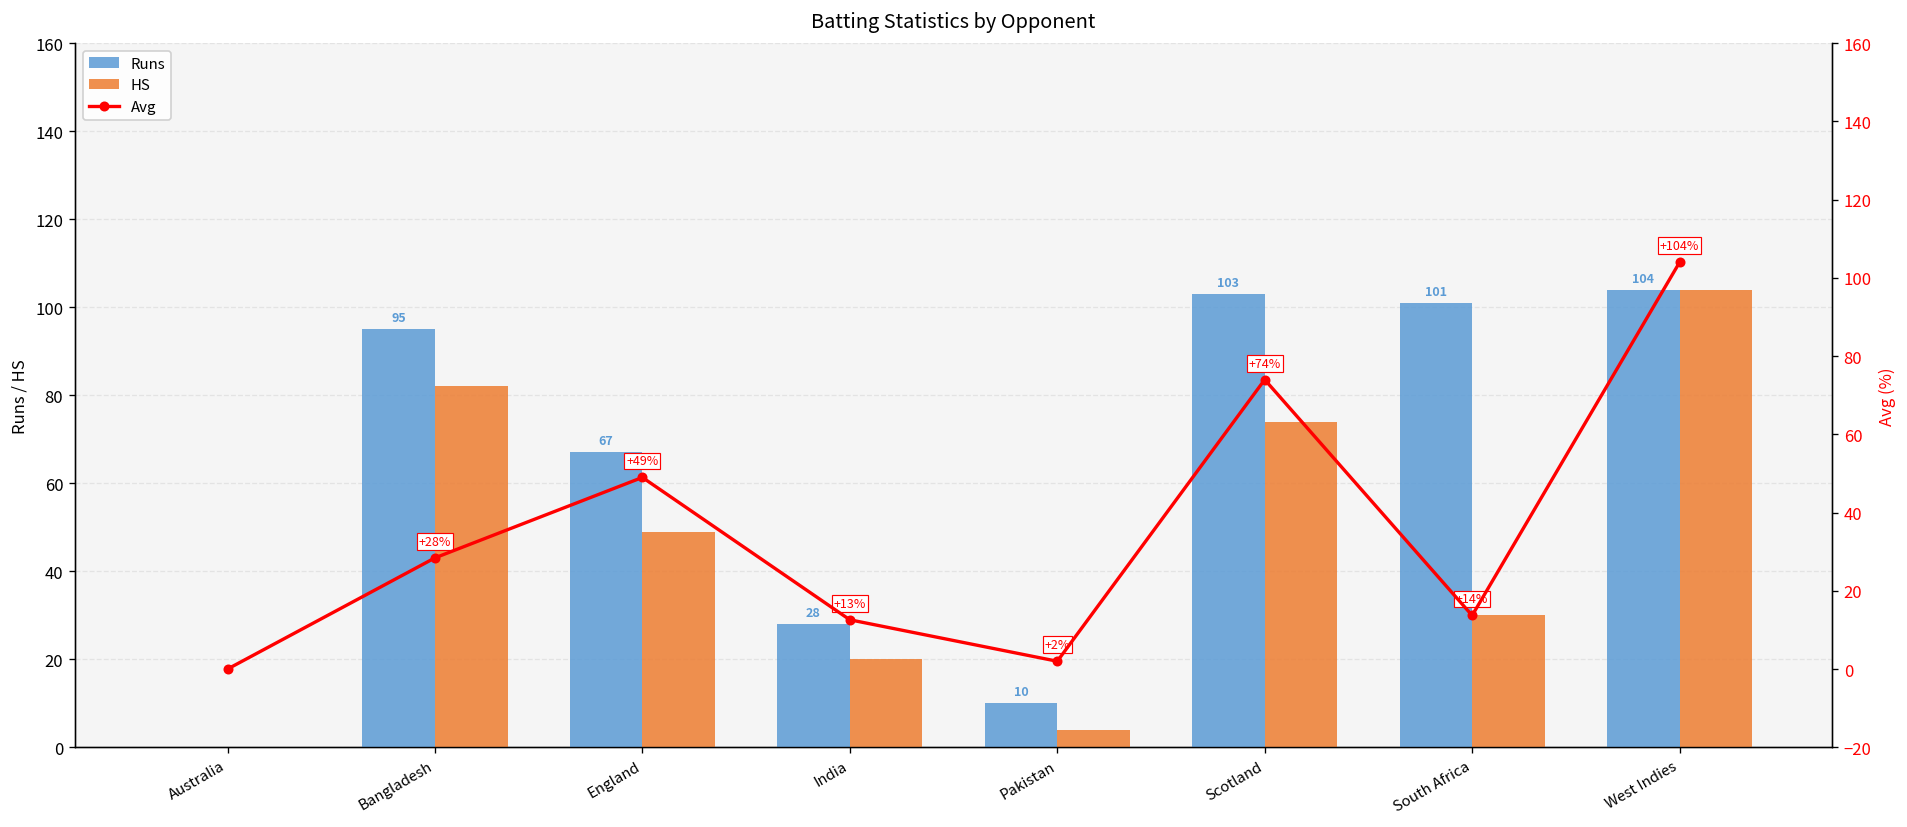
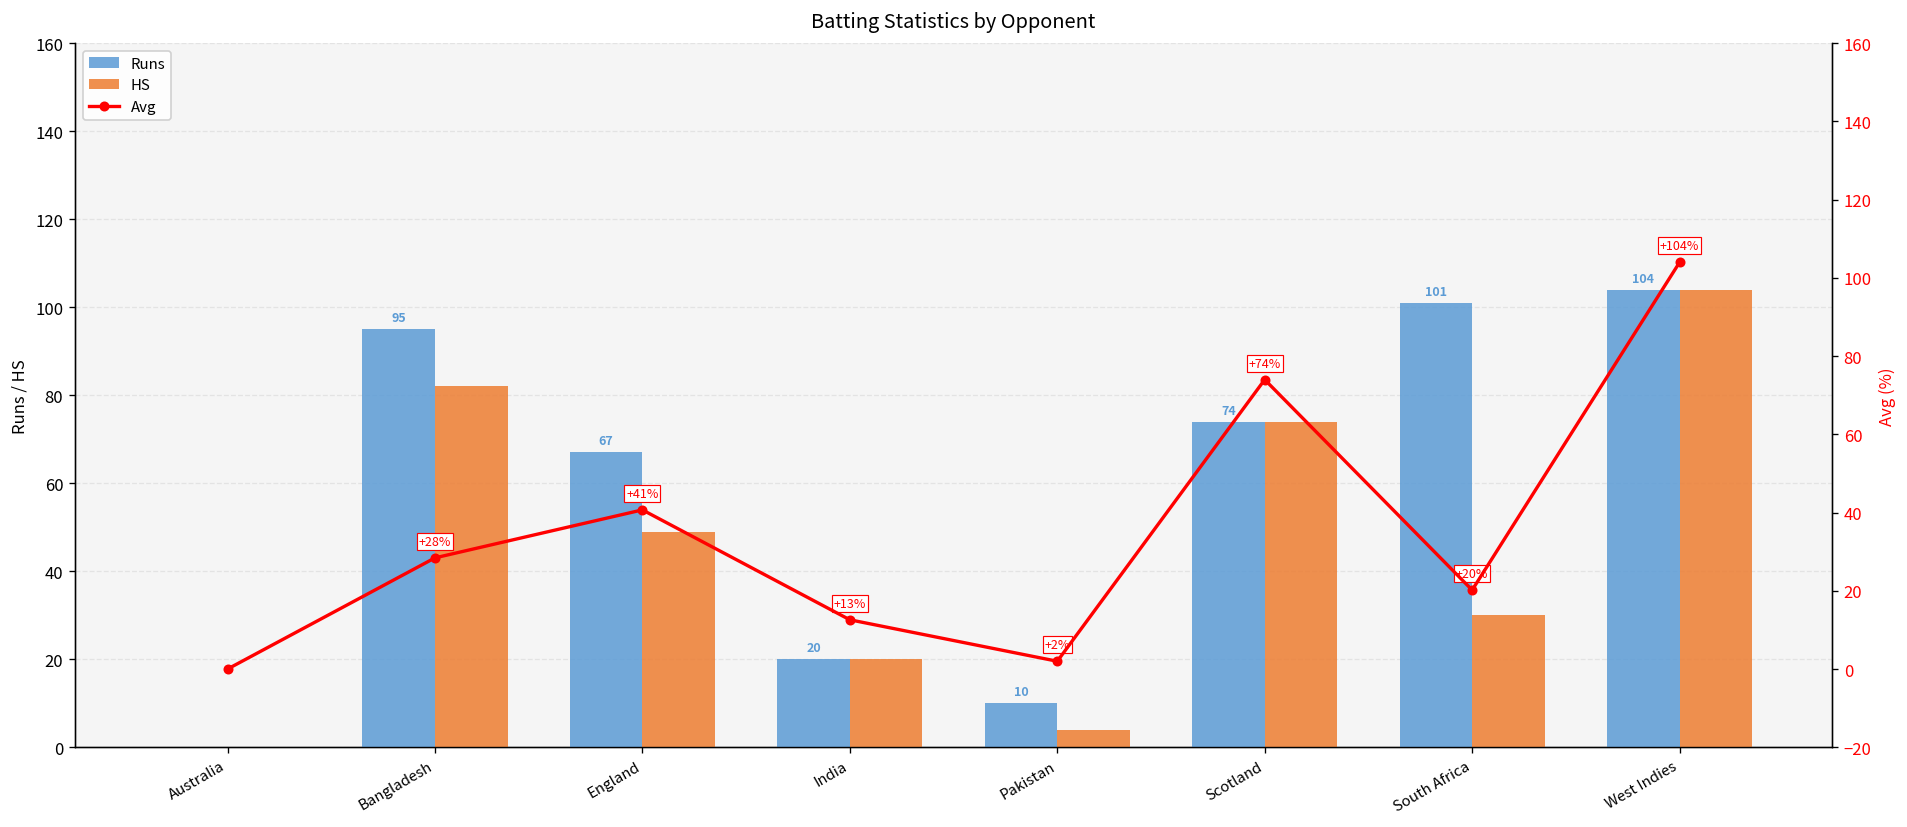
  {
    "Runs": {
      "Bangladesh": "95",
      "England": "67",
-     "India": "28",
+     "India": "20",
      "Pakistan": "10",
-     "Scotland": "103",
+     "Scotland": "74",
      "South Africa": "101",
      "West Indies": "104"
    },
    "Avg": {
-     "England": "+49%",
-     "South Africa": "+14%"
+     "England": "+41%",
+     "South Africa": "+20%"
    }
  }
